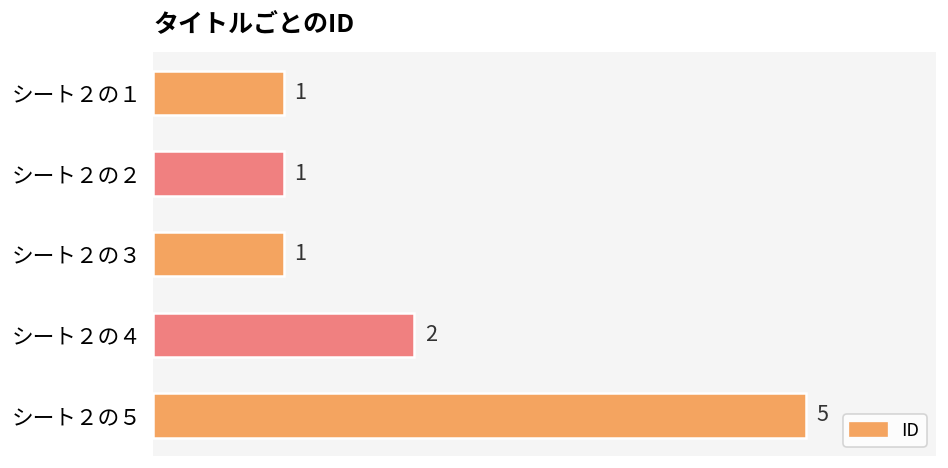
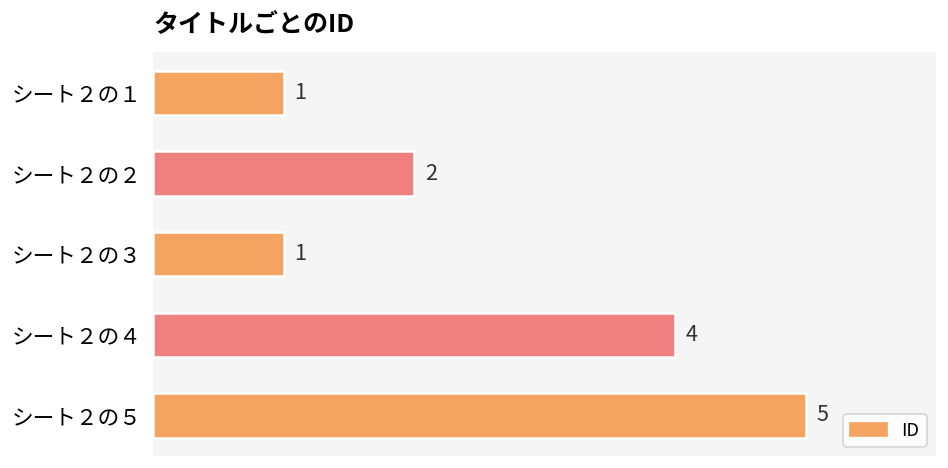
  {
    "シート２の１": 1,
-   "シート２の２": 1,
+   "シート２の２": 2,
    "シート２の３": 1,
-   "シート２の４": 2,
+   "シート２の４": 4,
    "シート２の５": 5
  }
